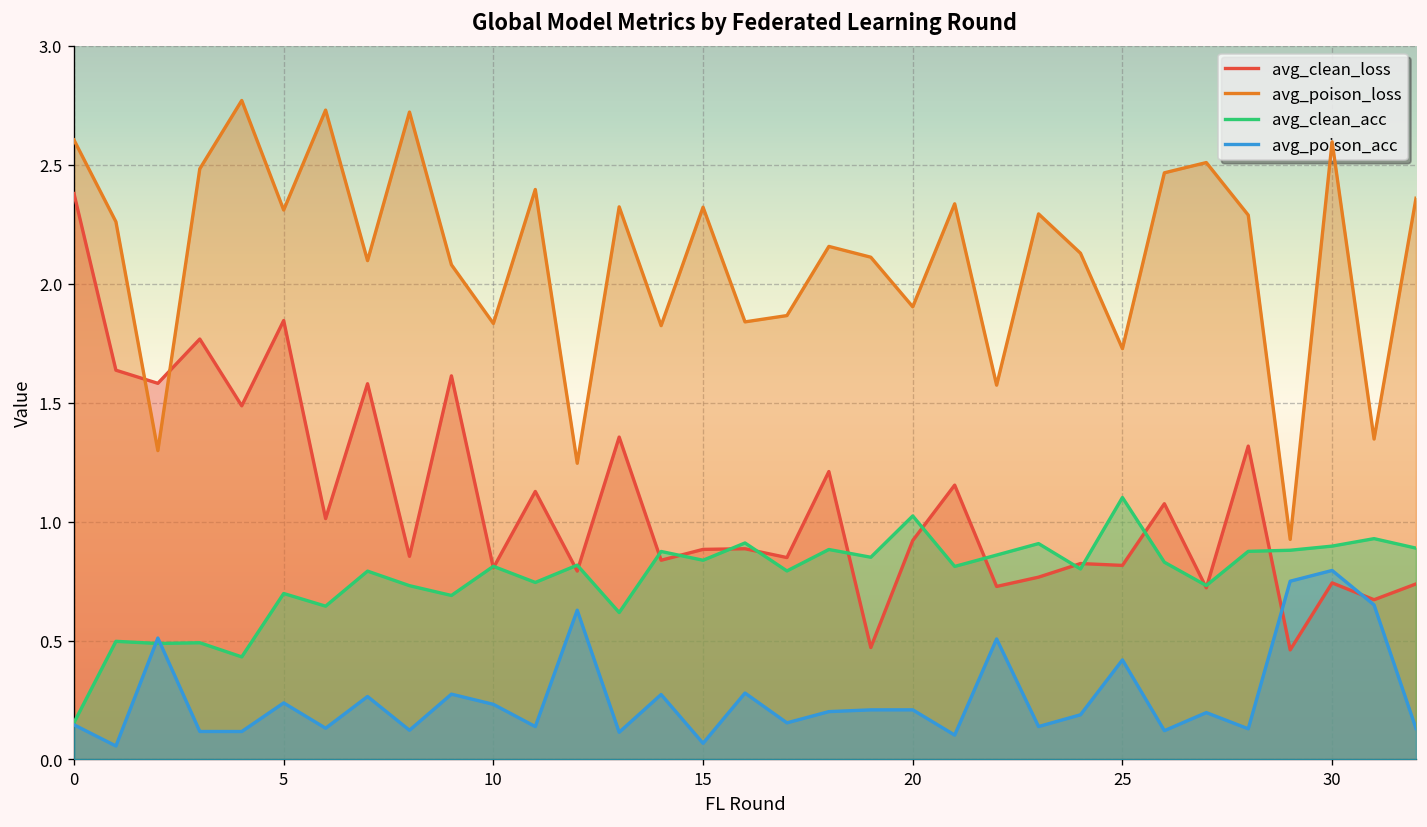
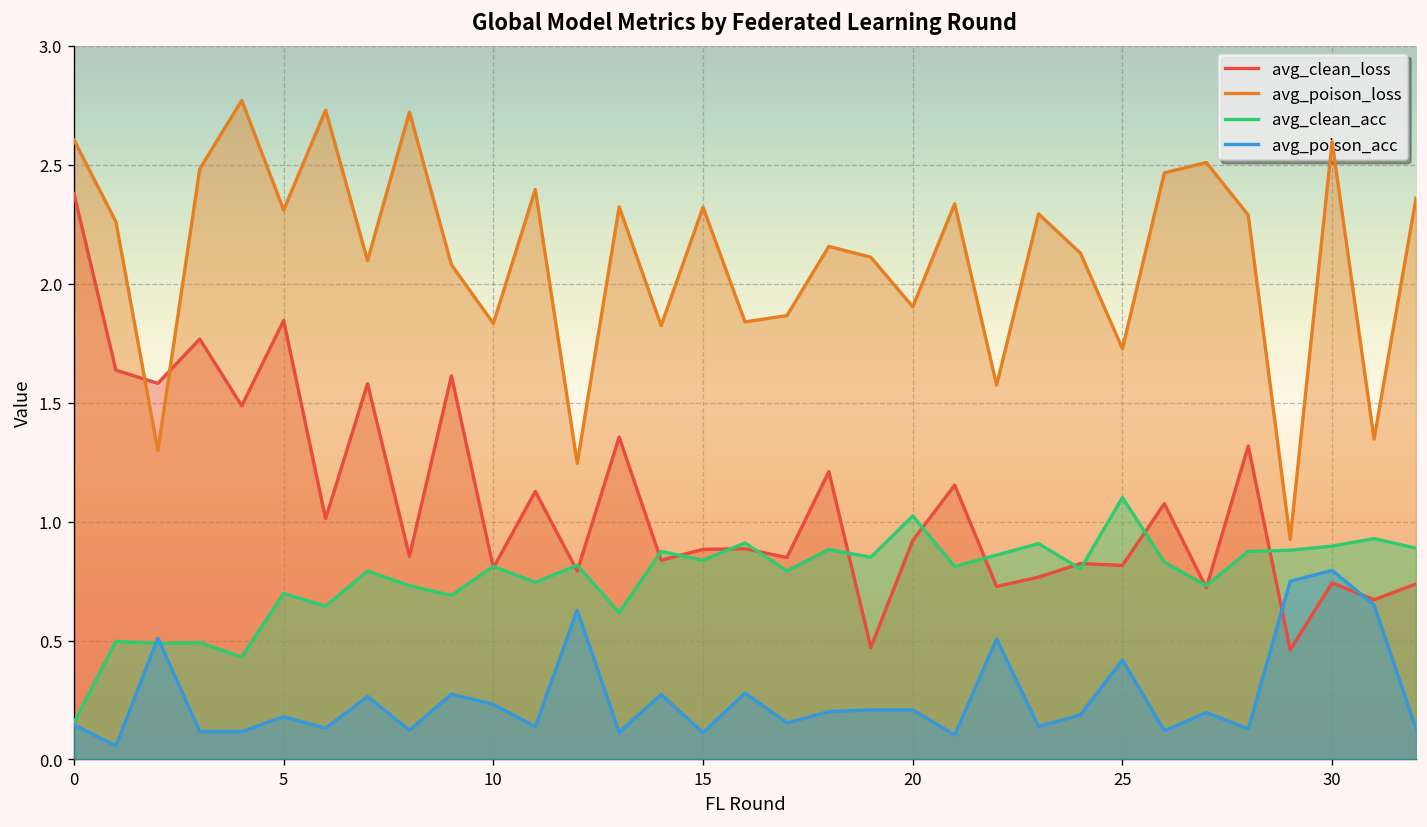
  {
    "avg_clean_acc": {
      "5": 0.70,
      "15": 0.84,
      "20": 1.02,
      "25": 1.10,
      "30": 0.90
    },
    "avg_poison_acc": {
-     "5": 0.24,
+     "5": 0.18,
      "10": 0.23,
-     "15": 0.07,
+     "15": 0.11,
      "20": 0.21,
      "25": 0.42,
      "30": 0.79
    }
  }
